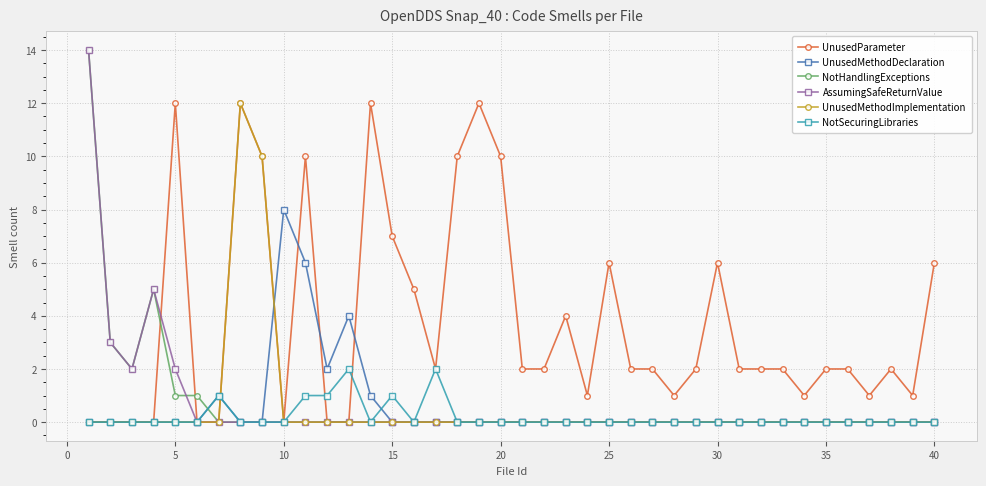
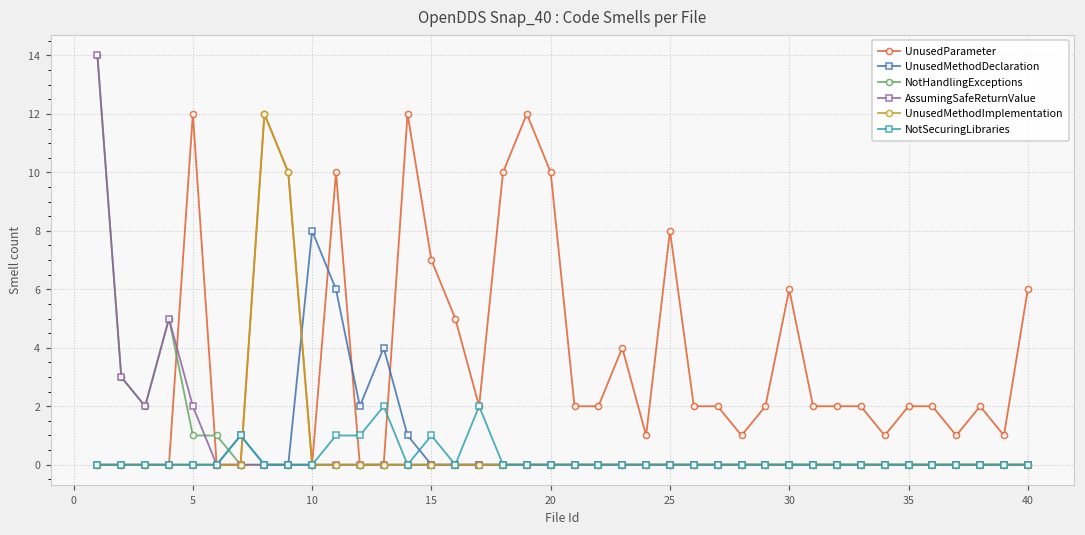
  {
    "UnusedParameter": {
      "5": 12,
      "15": 7,
      "20": 10,
-     "25": 6,
+     "25": 8,
      "30": 6,
      "35": 2,
      "40": 6
    },
    "NotHandlingExceptions": {
      "5": 1
    },
    "AssumingSafeReturnValue": {
      "5": 2
    }
  }
